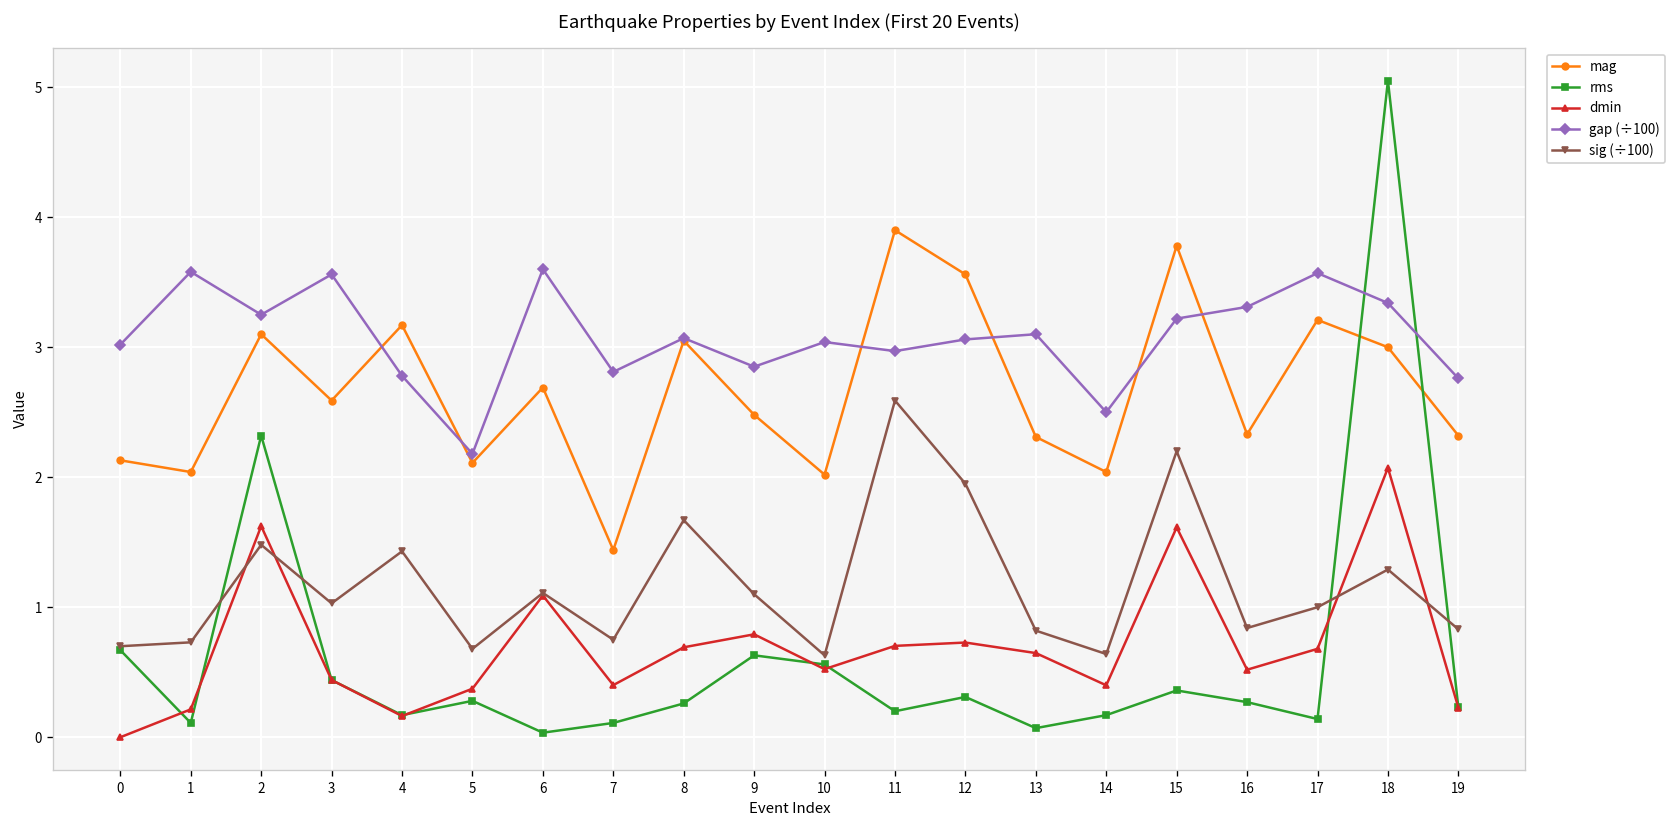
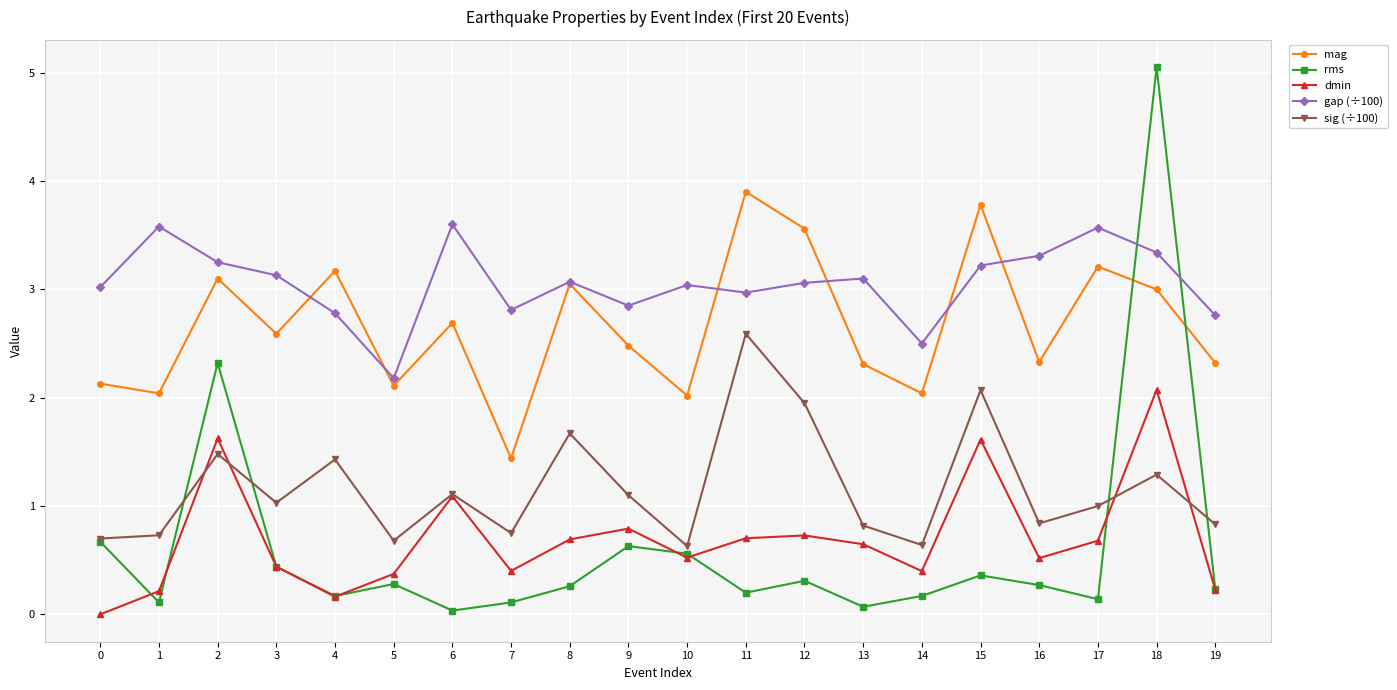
  {
    "mag": {
      "0": 2.13,
      "1": 2.04,
      "2": 3.10,
      "3": 2.59,
      "4": 3.17,
      "5": 2.11,
      "6": 2.69,
      "7": 1.44,
      "9": 2.48,
      "10": 2.02,
      "11": 3.90,
      "12": 3.56,
      "13": 2.31,
      "14": 2.04,
      "15": 3.78,
      "16": 2.33,
      "17": 3.21,
      "18": 3.00,
      "19": 2.32
    },
    "rms": {
      "0": 0.67,
      "1": 0.11,
      "2": 2.32,
      "5": 0.28,
      "6": 0.04,
      "7": 0.11,
      "8": 0.26,
      "9": 0.63,
      "10": 0.56,
      "11": 0.20,
      "12": 0.31,
      "13": 0.07,
      "14": 0.17,
      "15": 0.36,
      "16": 0.27,
      "17": 0.14,
      "18": 5.05
    },
    "dmin": {
      "0": 0.00,
      "1": 0.21,
      "2": 1.62,
      "5": 0.37,
      "7": 0.40,
      "8": 0.69,
      "9": 0.79,
      "10": 0.52,
      "11": 0.70,
      "12": 0.73,
      "13": 0.65,
      "14": 0.40,
      "15": 1.61,
      "16": 0.52,
      "17": 0.68,
      "18": 2.07
    },
    "gap (÷100)": {
      "0": 3.02,
      "1": 3.58,
      "2": 3.25,
-     "3": 3.56,
+     "3": 3.13,
      "4": 2.78,
      "5": 2.18,
      "6": 3.60,
      "7": 2.81,
      "9": 2.85,
      "10": 3.04,
      "11": 2.97,
      "12": 3.06,
      "13": 3.10,
      "14": 2.50,
      "15": 3.22,
      "16": 3.31,
      "17": 3.57,
      "18": 3.34,
      "19": 2.76
    },
    "sig (÷100)": {
      "0": 0.70,
      "1": 0.73,
      "2": 1.48,
      "3": 1.03,
      "4": 1.43,
      "5": 0.68,
      "7": 0.75,
      "8": 1.67,
      "9": 1.10,
      "10": 0.63,
      "11": 2.59,
      "12": 1.95,
      "13": 0.82,
      "14": 0.64,
-     "15": 2.20,
+     "15": 2.07,
      "16": 0.84,
      "17": 1.00,
      "18": 1.29,
      "19": 0.83
    }
  }
